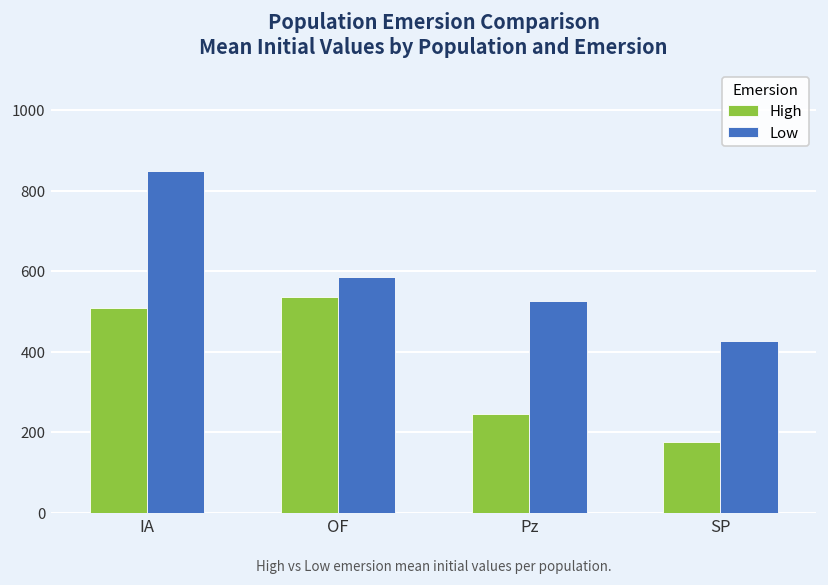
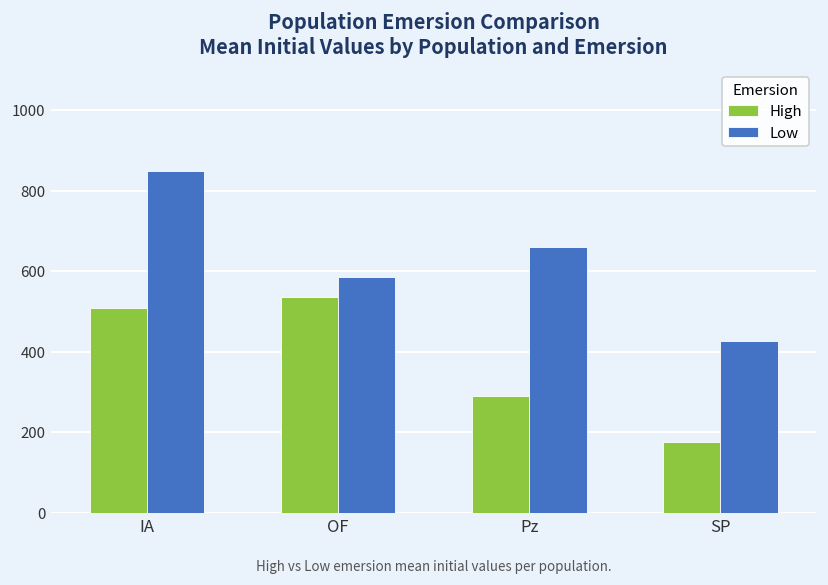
  {
    "High": {
      "IA": 510,
      "OF": 540,
-     "Pz": 250,
+     "Pz": 290,
      "SP": 180
    },
    "Low": {
      "IA": 850,
      "OF": 590,
-     "Pz": 530,
+     "Pz": 660,
      "SP": 430
    }
  }
